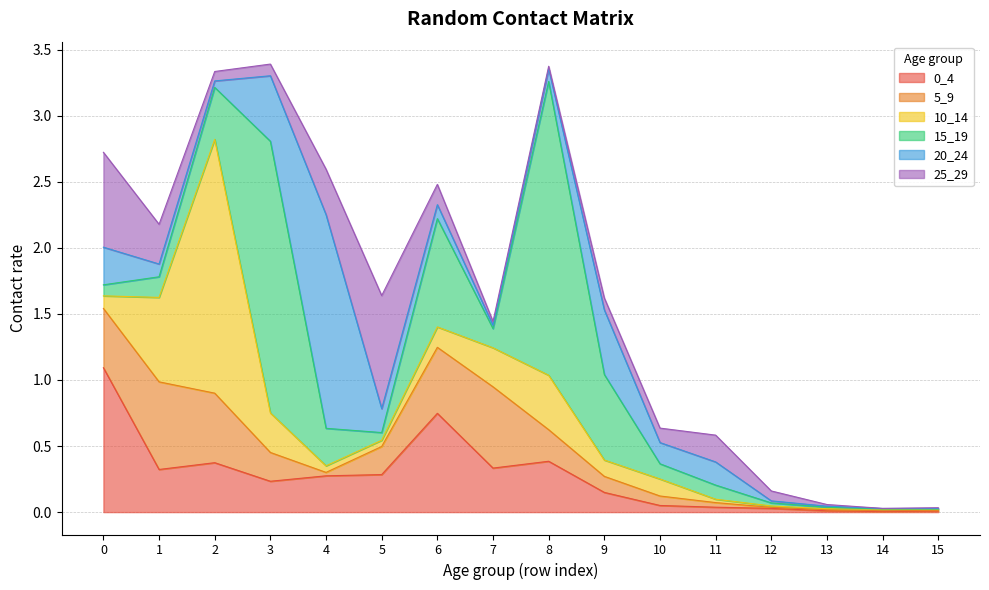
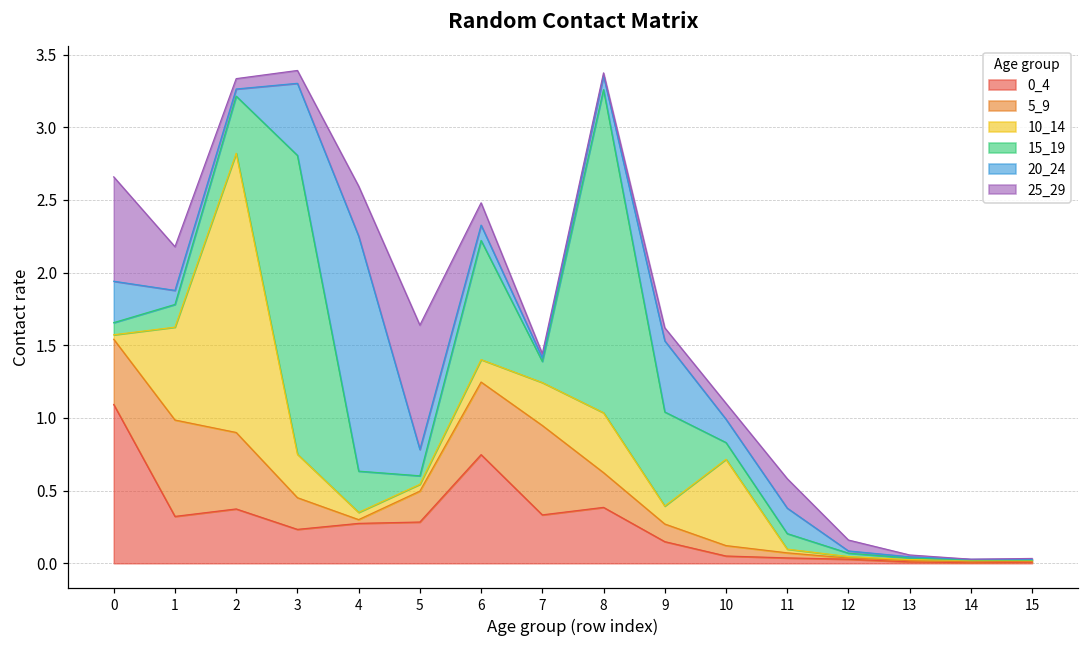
  {
    "10_14": {
-     "0": 0.10,
+     "0": 0.03,
      "1": 0.64,
      "2": 1.92,
      "3": 0.30,
      "4": 0.05,
      "5": 0.05,
      "6": 0.15,
      "7": 0.30,
      "8": 0.41,
      "9": 0.12,
-     "10": 0.13,
+     "10": 0.59,
      "11": 0.03
    },
    "15_19": {
      "0": 0.08,
      "1": 0.16,
      "2": 0.39,
      "3": 2.06,
      "4": 0.28,
      "5": 0.06,
      "6": 0.82,
      "7": 0.15,
      "8": 2.22,
      "9": 0.65,
      "10": 0.12,
      "11": 0.11
    },
    "20_24": {
      "0": 0.28,
      "1": 0.10,
      "2": 0.05,
      "3": 0.50,
      "4": 1.62,
      "5": 0.18,
      "6": 0.11,
      "7": 0.02,
      "8": 0.10,
      "9": 0.49,
      "10": 0.16,
      "11": 0.18
    },
    "25_29": {
      "0": 0.72,
      "1": 0.30,
      "2": 0.07,
      "3": 0.09,
      "4": 0.34,
      "5": 0.86,
      "6": 0.15,
      "7": 0.03,
      "8": 0.02,
      "9": 0.09,
      "10": 0.11,
      "11": 0.20,
      "12": 0.08
    }
  }
